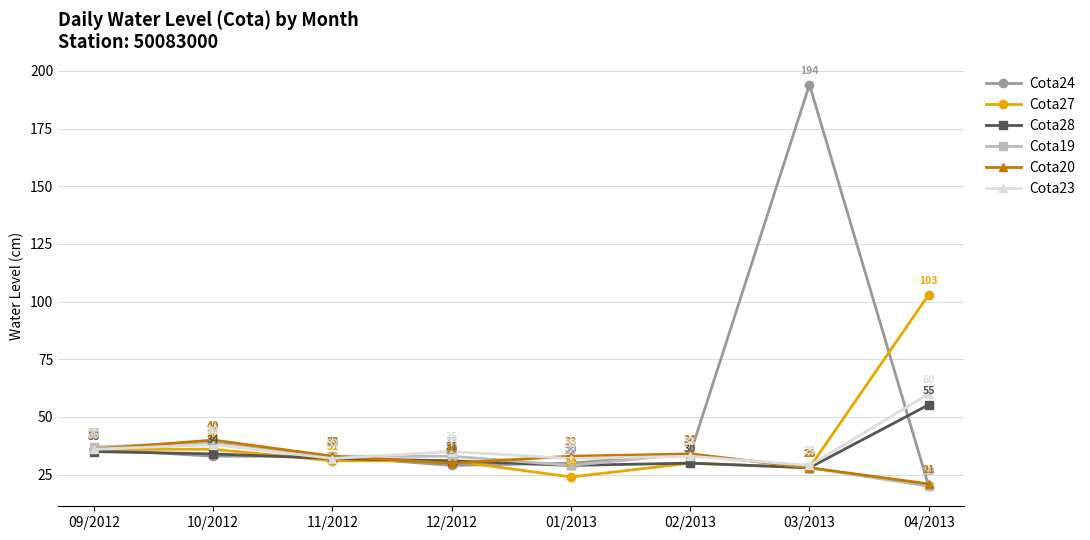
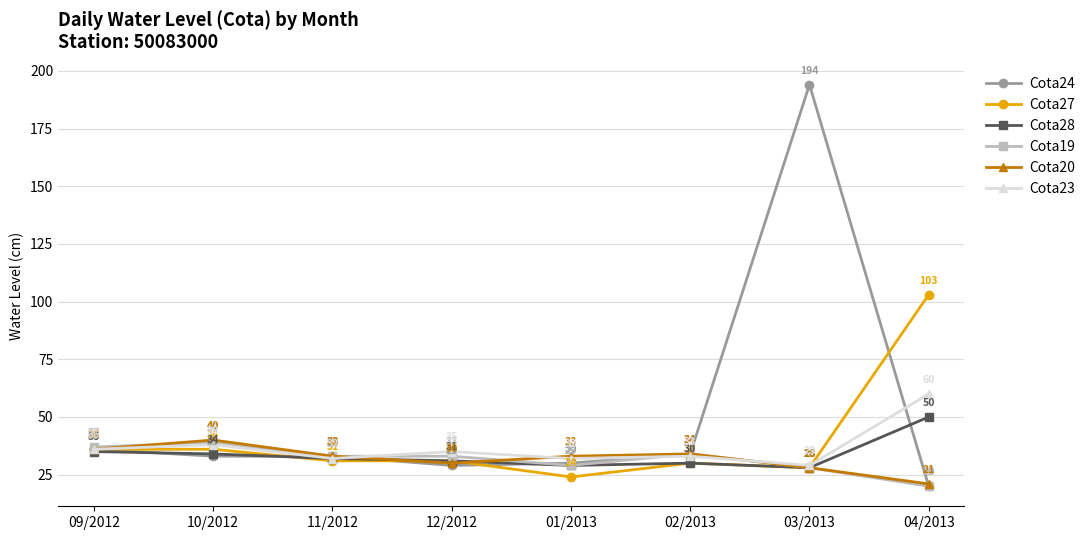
  {
    "Cota28": {
-     "04/2013": 55
+     "04/2013": 50
    }
  }
